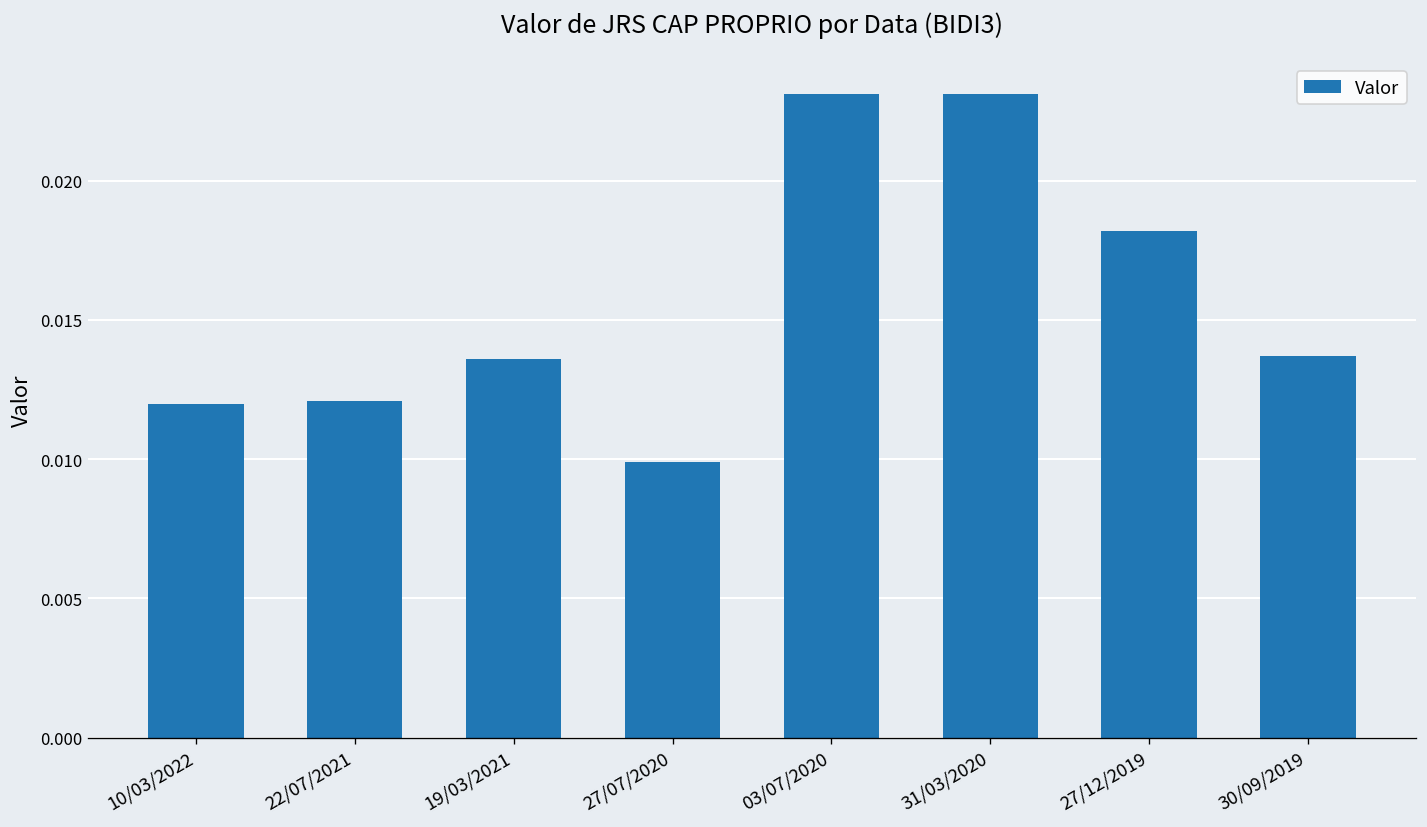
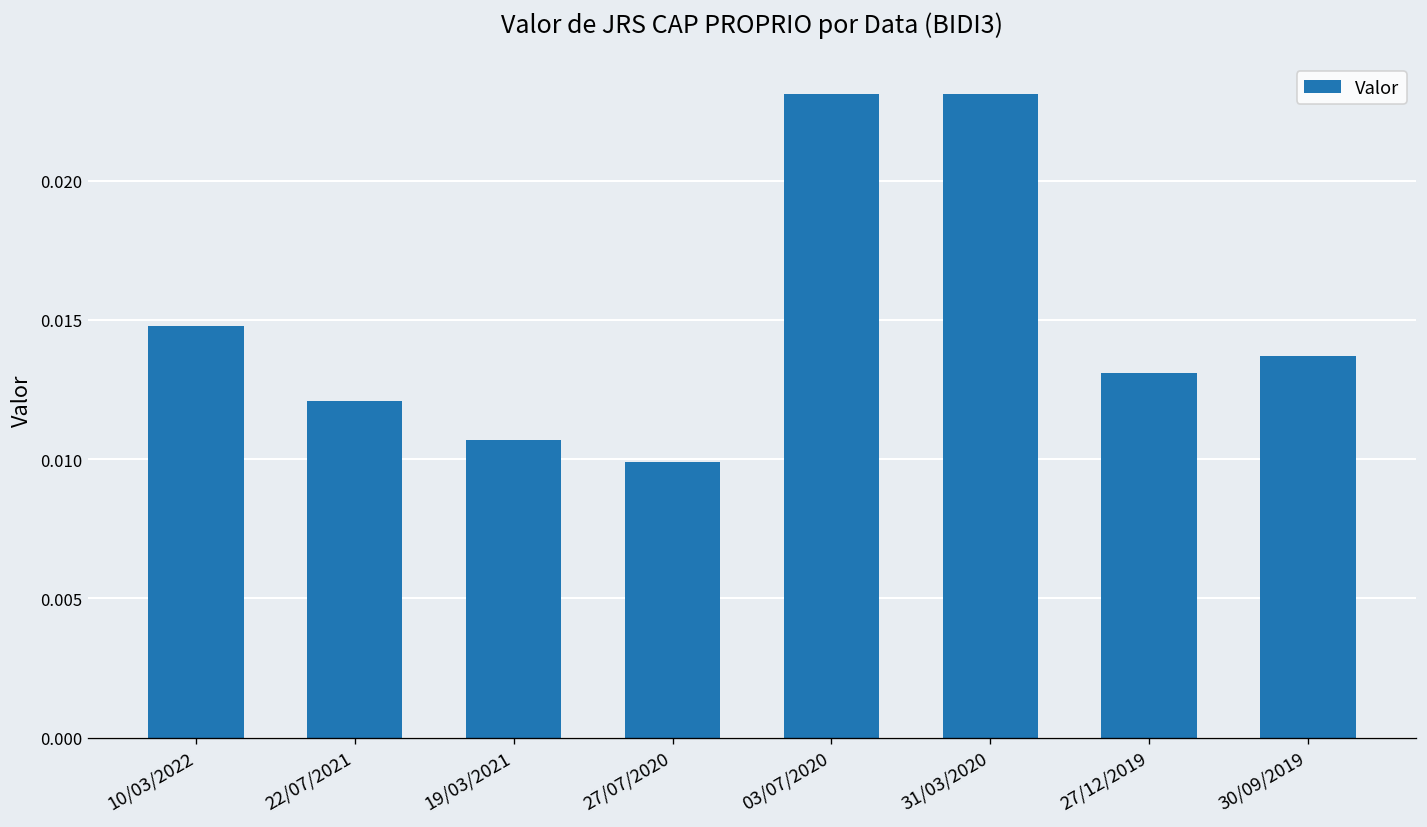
  {
-   "10/03/2022": 0.0120,
+   "10/03/2022": 0.0148,
    "22/07/2021": 0.0121,
-   "19/03/2021": 0.0136,
+   "19/03/2021": 0.0107,
    "27/07/2020": 0.0099,
    "03/07/2020": 0.0231,
    "31/03/2020": 0.0231,
-   "27/12/2019": 0.0182,
+   "27/12/2019": 0.0131,
    "30/09/2019": 0.0137
  }
